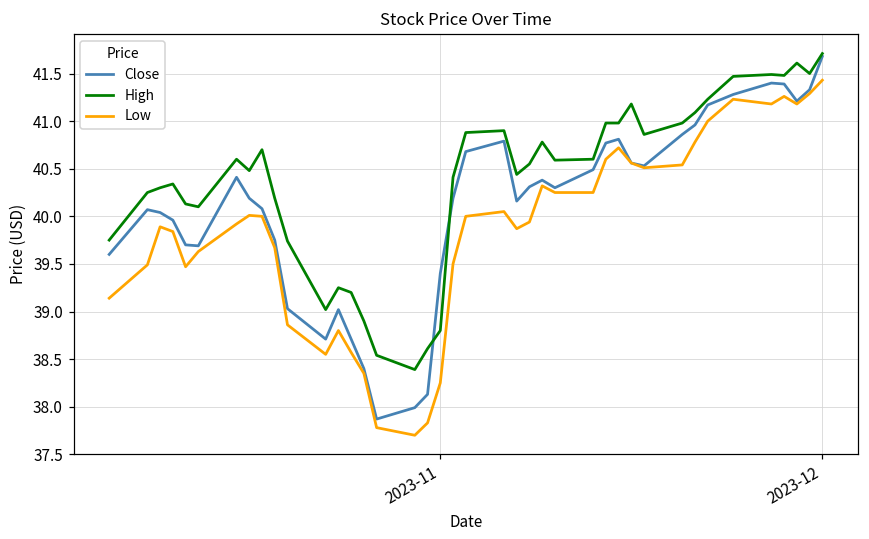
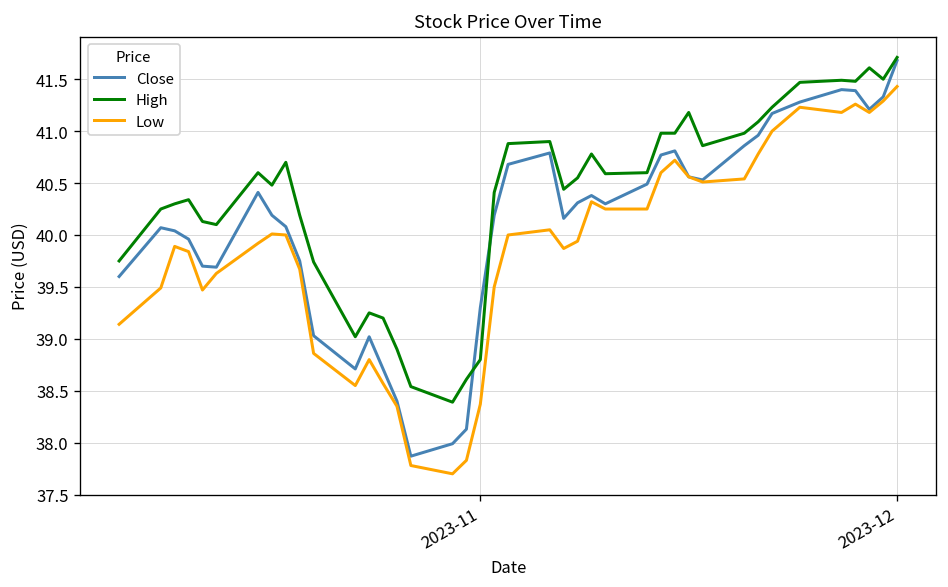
  {
    "Close": {
-     "2023-11": 39.4,
+     "2023-11": 39.3,
      "2023-12": 41.7
    },
    "High": {
      "2023-11": 38.8,
      "2023-12": 41.7
    },
    "Low": {
-     "2023-11": 38.3,
+     "2023-11": 38.4,
      "2023-12": 41.4
    }
  }
